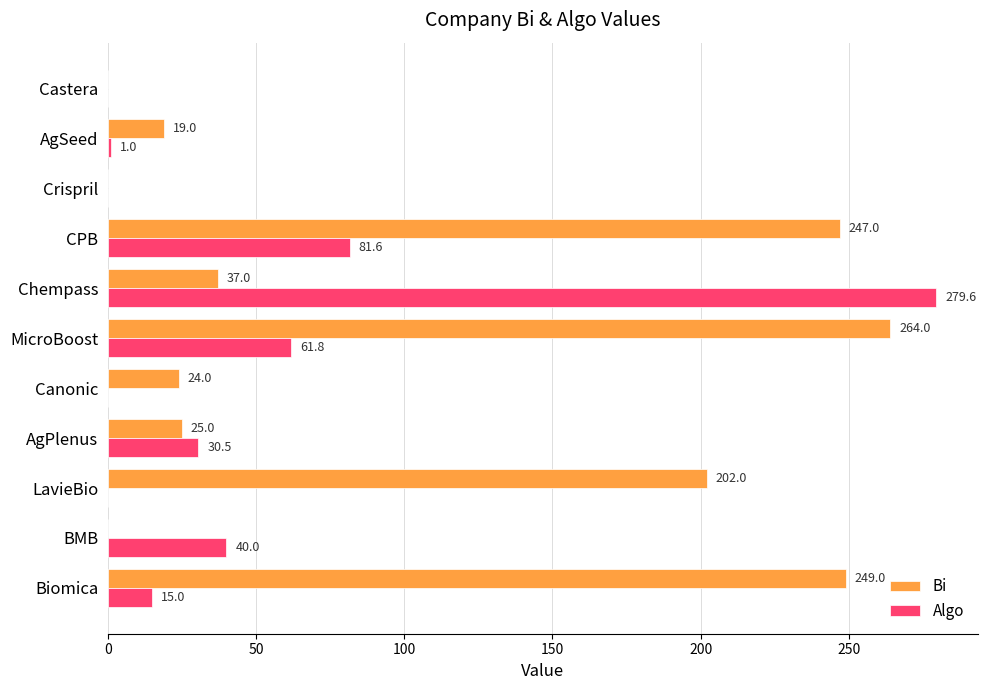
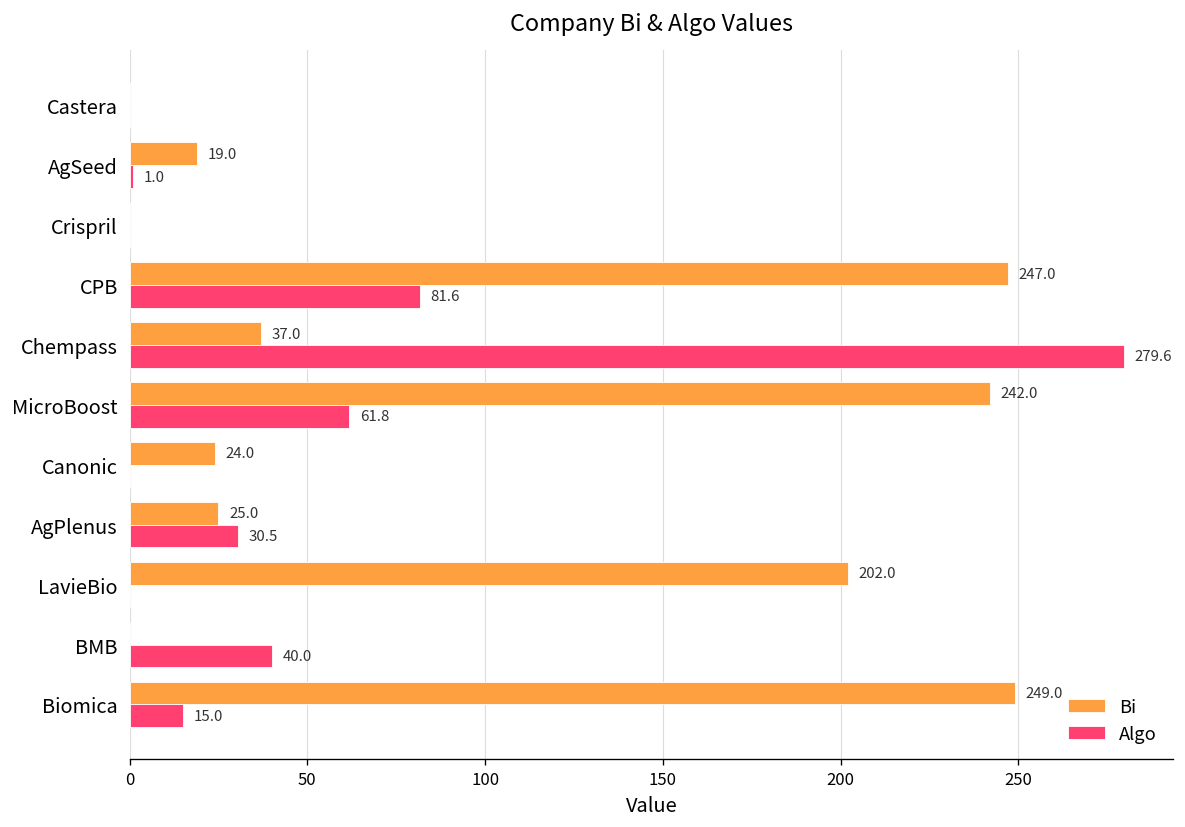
  {
    "Bi": {
      "AgSeed": 19.0,
      "CPB": 247.0,
      "Chempass": 37.0,
-     "MicroBoost": 264.0,
+     "MicroBoost": 242.0,
      "Canonic": 24.0,
      "AgPlenus": 25.0,
      "LavieBio": 202.0,
      "Biomica": 249.0
    },
    "Algo": {
      "AgSeed": 1.0,
      "CPB": 81.6,
      "Chempass": 279.6,
      "MicroBoost": 61.8,
      "AgPlenus": 30.5,
      "BMB": 40.0,
      "Biomica": 15.0
    }
  }
